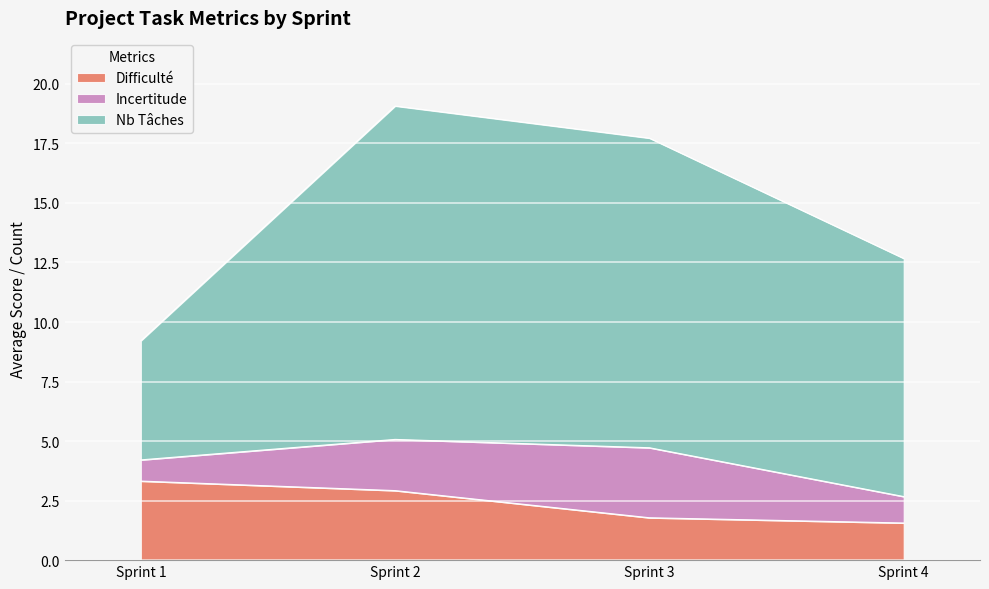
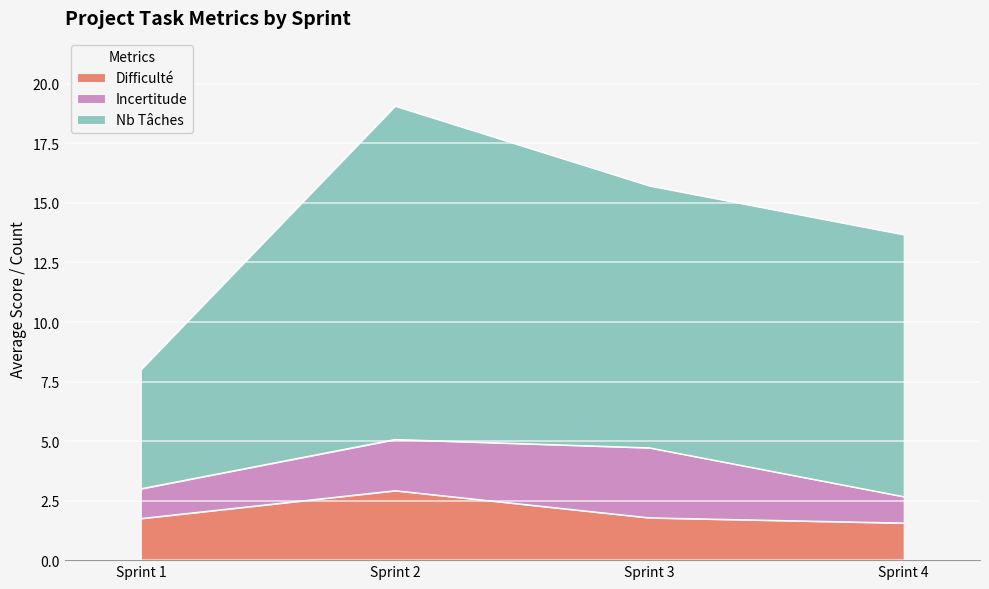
  {
    "Difficulté": {
-     "Sprint 1": 3.3,
+     "Sprint 1": 1.8,
      "Sprint 2": 2.9,
      "Sprint 3": 1.8,
      "Sprint 4": 1.6
    },
    "Incertitude": {
-     "Sprint 1": 0.9,
+     "Sprint 1": 1.3,
      "Sprint 2": 2.2,
      "Sprint 3": 2.9,
      "Sprint 4": 1.1
    },
    "Nb Tâches": {
      "Sprint 1": 5,
      "Sprint 2": 14,
-     "Sprint 3": 13,
-     "Sprint 4": 10
+     "Sprint 3": 11,
+     "Sprint 4": 11
    }
  }
